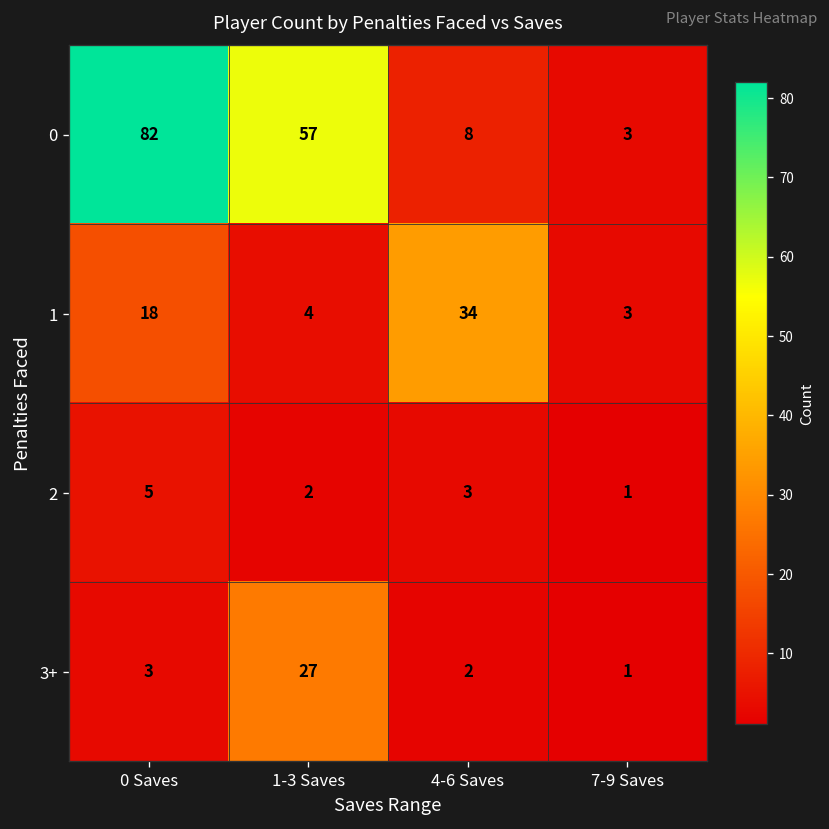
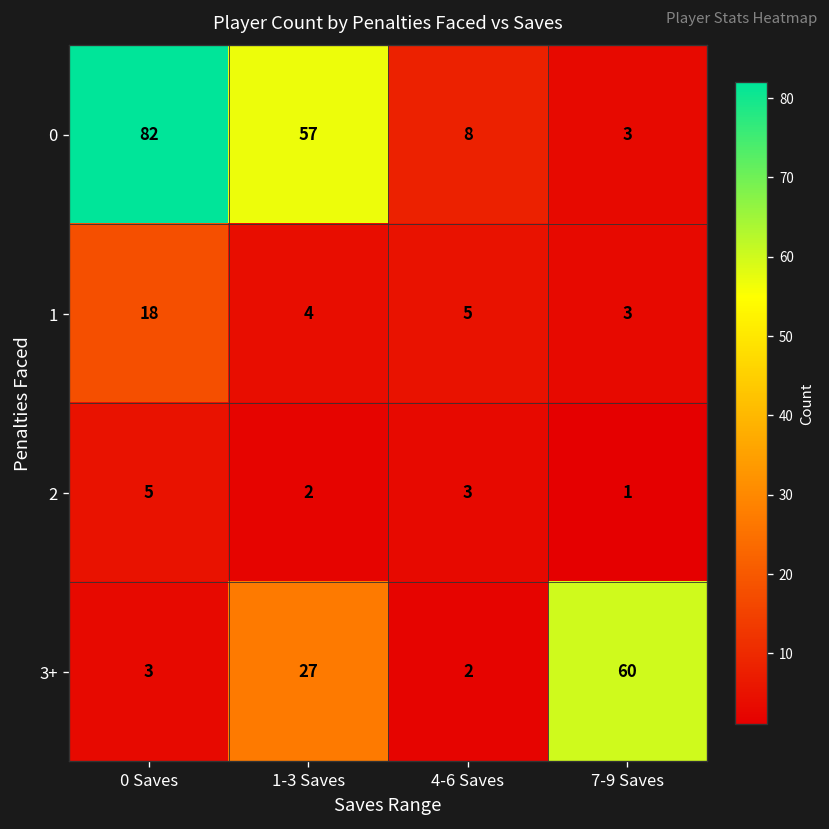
  {
    "0": {
      "0 Saves": 82,
      "1-3 Saves": 57,
      "4-6 Saves": 8,
      "7-9 Saves": 3
    },
    "1": {
      "0 Saves": 18,
      "1-3 Saves": 4,
-     "4-6 Saves": 34,
+     "4-6 Saves": 5,
      "7-9 Saves": 3
    },
    "2": {
      "0 Saves": 5,
      "1-3 Saves": 2,
      "4-6 Saves": 3,
      "7-9 Saves": 1
    },
    "3+": {
      "0 Saves": 3,
      "1-3 Saves": 27,
      "4-6 Saves": 2,
-     "7-9 Saves": 1
+     "7-9 Saves": 60
    }
  }
